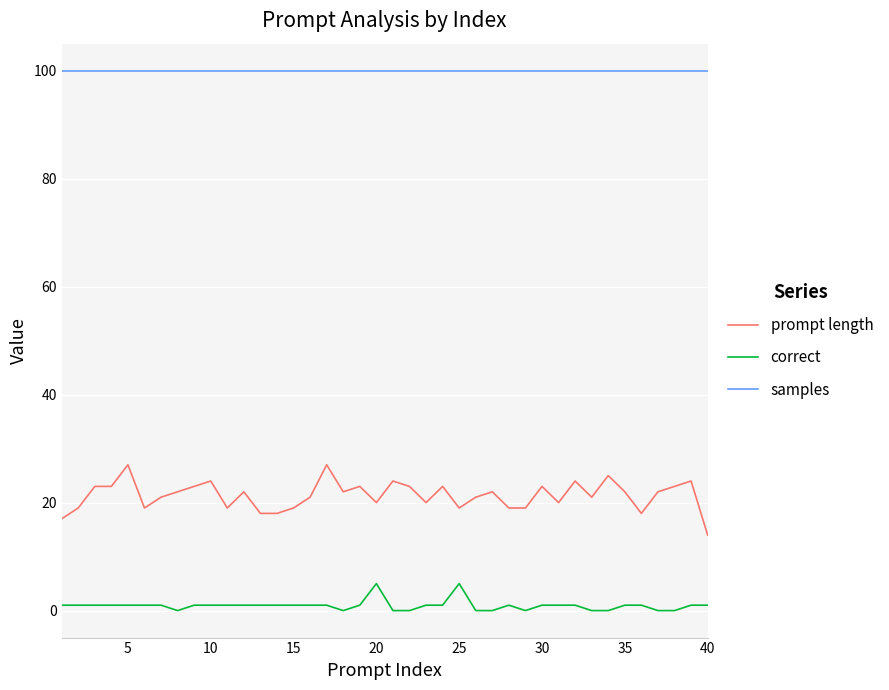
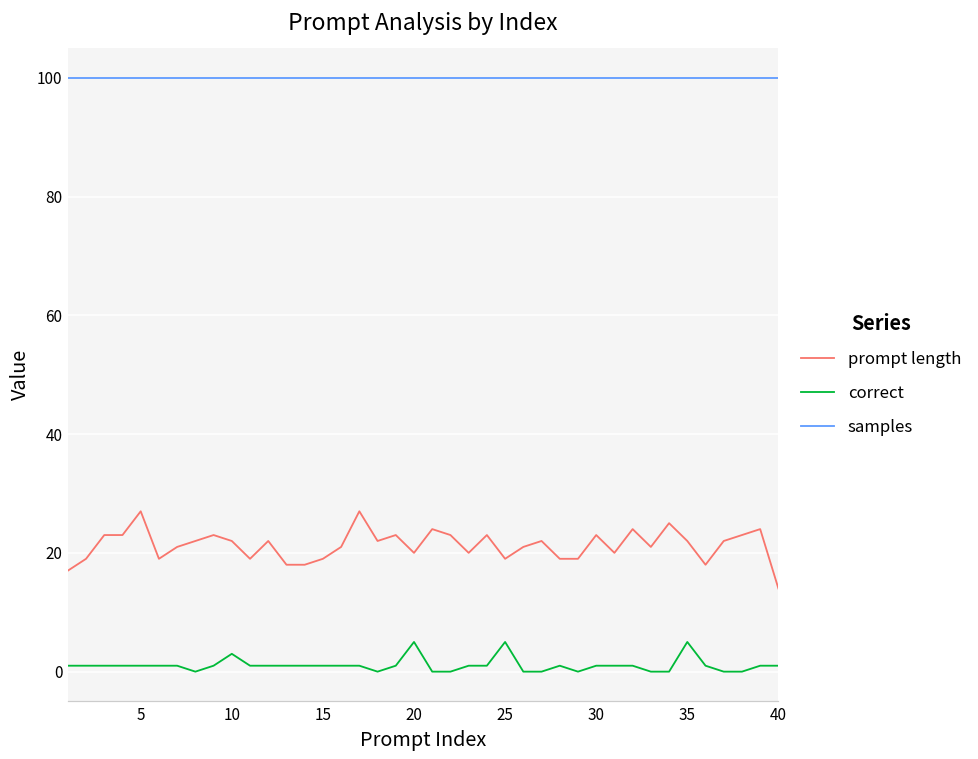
  {
    "prompt length": {
      "5": 27,
-     "10": 24,
+     "10": 22,
      "15": 19,
      "20": 20,
      "25": 19,
      "30": 23,
      "35": 22,
      "40": 14
    },
    "correct": {
      "5": 1,
-     "10": 1,
+     "10": 3,
      "15": 1,
      "20": 5,
      "25": 5,
      "30": 1,
-     "35": 1,
+     "35": 5,
      "40": 1
    },
    "samples": {
      "5": 100,
      "10": 100,
      "15": 100,
      "20": 100,
      "25": 100,
      "30": 100,
      "35": 100,
      "40": 100
    }
  }
